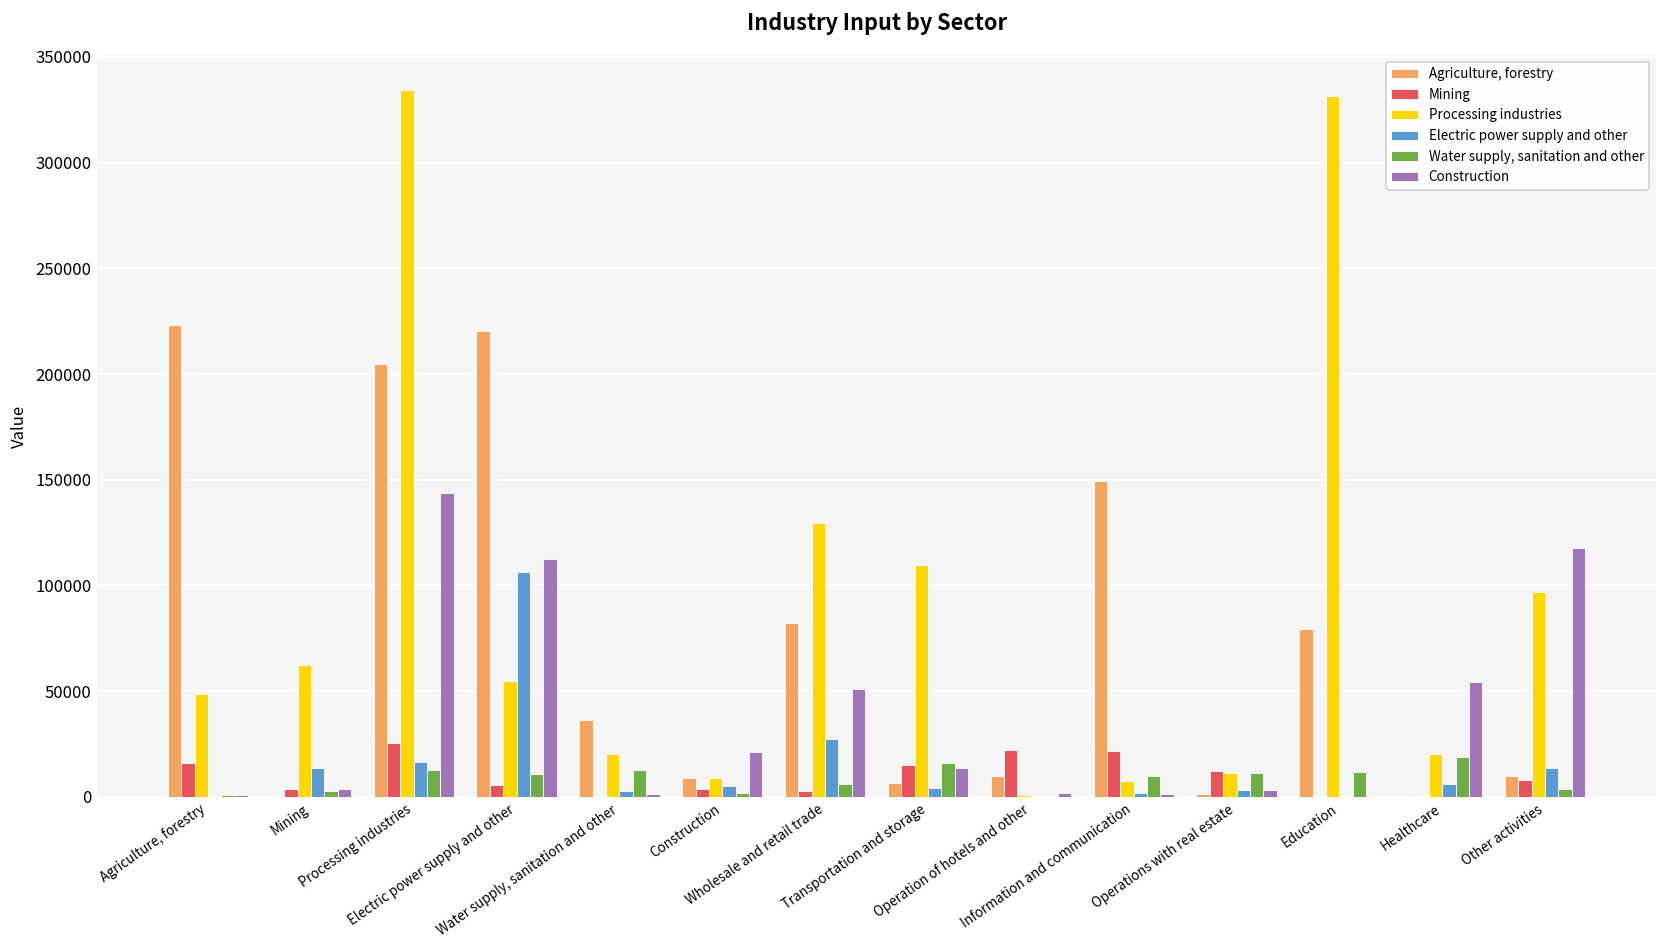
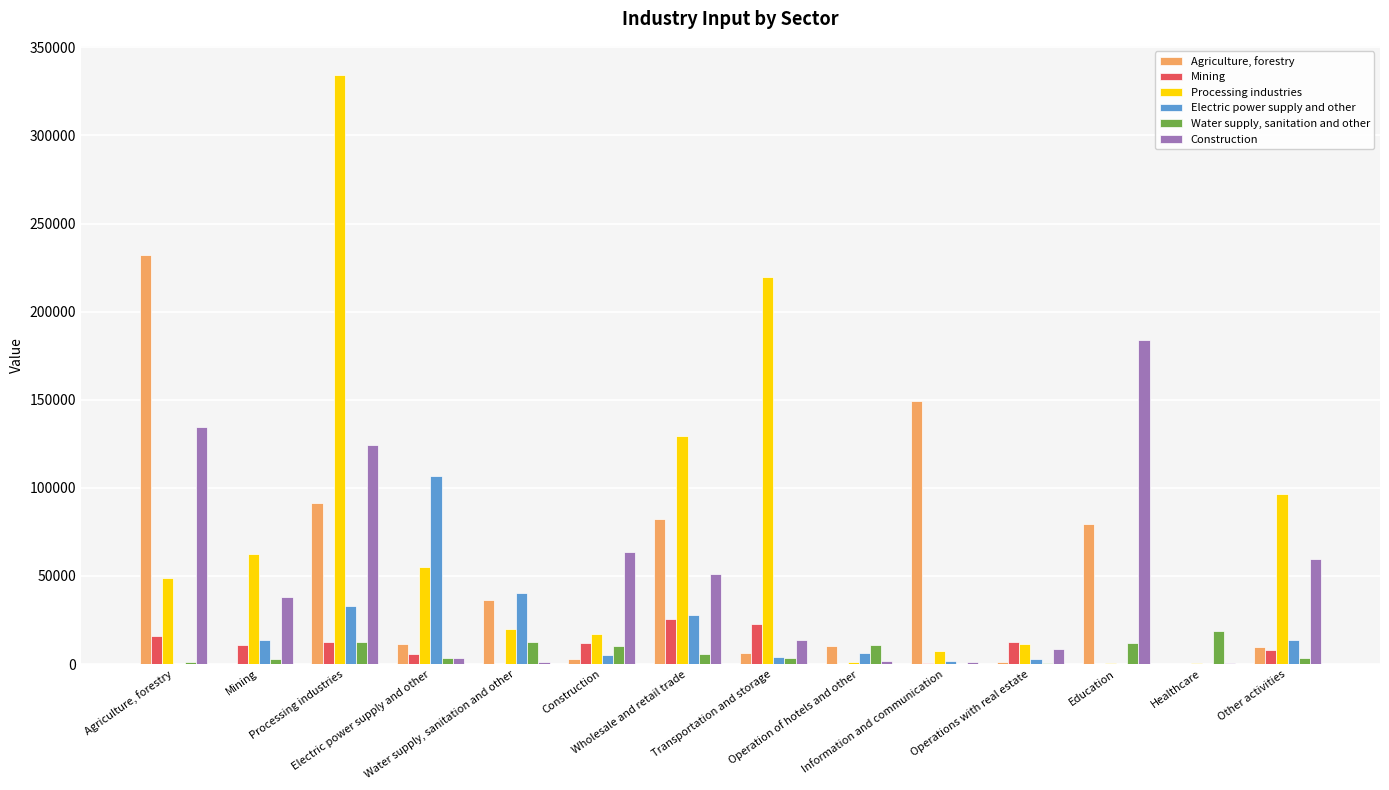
  {
    "Agriculture, forestry": {
-     "Agriculture, forestry": 223000,
-     "Processing industries": 205000,
-     "Electric power supply and other": 220000,
+     "Agriculture, forestry": 232000,
+     "Processing industries": 91000,
+     "Electric power supply and other": 12000,
      "Water supply, sanitation and other": 36000,
-     "Construction": 9000,
+     "Construction": 3000,
      "Wholesale and retail trade": 82000,
      "Transportation and storage": 7000,
      "Operation of hotels and other": 10000,
      "Information and communication": 149000,
      "Education": 80000,
      "Other activities": 10000
    },
    "Mining": {
      "Agriculture, forestry": 16000,
-     "Mining": 4000,
-     "Processing industries": 25000,
+     "Mining": 11000,
+     "Processing industries": 12000,
      "Electric power supply and other": 5000,
-     "Construction": 4000,
-     "Wholesale and retail trade": 3000,
-     "Transportation and storage": 15000,
-     "Operation of hotels and other": 22000,
-     "Information and communication": 22000,
+     "Construction": 12000,
+     "Wholesale and retail trade": 26000,
+     "Transportation and storage": 23000,
+     "Operation of hotels and other": 0,
+     "Information and communication": 0,
      "Operations with real estate": 12000,
      "Other activities": 8000
    },
    "Processing industries": {
      "Agriculture, forestry": 49000,
      "Mining": 63000,
      "Processing industries": 334000,
      "Electric power supply and other": 55000,
      "Water supply, sanitation and other": 20000,
-     "Construction": 9000,
+     "Construction": 17000,
      "Wholesale and retail trade": 130000,
-     "Transportation and storage": 110000,
+     "Transportation and storage": 219000,
      "Information and communication": 7000,
      "Operations with real estate": 11000,
-     "Education": 331000,
-     "Healthcare": 20000,
+     "Education": 0,
+     "Healthcare": 1000,
      "Other activities": 97000
    },
    "Electric power supply and other": {
      "Mining": 14000,
-     "Processing industries": 16000,
+     "Processing industries": 33000,
      "Electric power supply and other": 107000,
-     "Water supply, sanitation and other": 3000,
+     "Water supply, sanitation and other": 40000,
      "Construction": 5000,
      "Wholesale and retail trade": 28000,
      "Transportation and storage": 4000,
-     "Operation of hotels and other": 0,
+     "Operation of hotels and other": 6000,
      "Information and communication": 2000,
      "Operations with real estate": 3000,
-     "Healthcare": 6000,
+     "Healthcare": 0,
      "Other activities": 14000
    },
    "Water supply, sanitation and other": {
      "Mining": 3000,
      "Processing industries": 13000,
-     "Electric power supply and other": 11000,
+     "Electric power supply and other": 4000,
      "Water supply, sanitation and other": 13000,
-     "Construction": 2000,
+     "Construction": 10000,
      "Wholesale and retail trade": 6000,
-     "Transportation and storage": 16000,
-     "Operation of hotels and other": 0,
-     "Information and communication": 10000,
-     "Operations with real estate": 11000,
+     "Transportation and storage": 4000,
+     "Operation of hotels and other": 11000,
+     "Information and communication": 0,
+     "Operations with real estate": 1000,
      "Education": 12000,
      "Healthcare": 19000,
      "Other activities": 4000
    },
    "Construction": {
-     "Agriculture, forestry": 1000,
-     "Mining": 4000,
-     "Processing industries": 144000,
-     "Electric power supply and other": 113000,
-     "Construction": 21000,
+     "Agriculture, forestry": 134000,
+     "Mining": 38000,
+     "Processing industries": 124000,
+     "Electric power supply and other": 3000,
+     "Construction": 64000,
      "Wholesale and retail trade": 51000,
      "Transportation and storage": 14000,
      "Operation of hotels and other": 2000,
-     "Operations with real estate": 3000,
-     "Education": 0,
-     "Healthcare": 54000,
-     "Other activities": 118000
+     "Operations with real estate": 9000,
+     "Education": 184000,
+     "Healthcare": 0,
+     "Other activities": 59000
    }
  }
